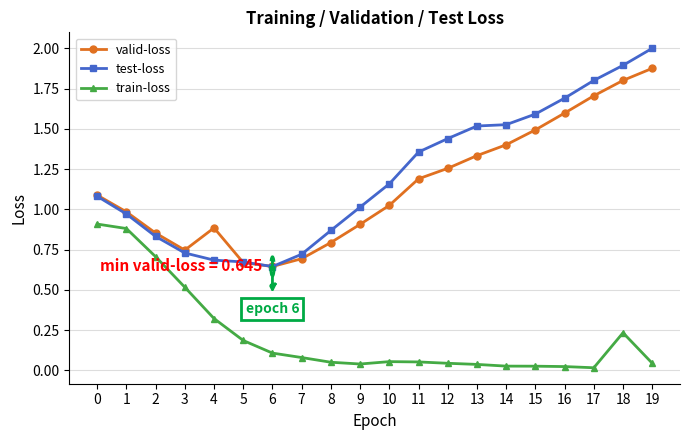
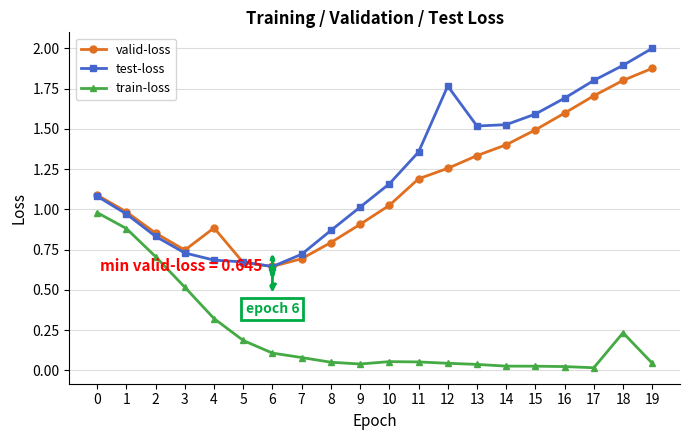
  {
    "valid-loss": {
      "2": 0.85,
      "3": 0.75,
      "4": 0.88,
      "7": 0.69,
      "8": 0.79,
      "9": 0.91,
      "10": 1.02,
      "11": 1.19,
      "12": 1.25,
      "13": 1.33,
      "14": 1.40,
      "15": 1.49,
      "16": 1.60,
      "17": 1.71,
      "18": 1.80,
      "19": 1.88
    },
    "test-loss": {
      "2": 0.83,
      "3": 0.73,
      "7": 0.72,
      "8": 0.87,
      "9": 1.01,
      "10": 1.16,
      "11": 1.36,
-     "12": 1.44,
+     "12": 1.77,
      "13": 1.52,
      "14": 1.53,
      "15": 1.59,
      "16": 1.69,
      "17": 1.80,
      "18": 1.89,
      "19": 2.00
    },
    "train-loss": {
-     "0": 0.91,
+     "0": 0.98,
      "1": 0.88,
      "2": 0.71,
      "3": 0.52,
      "4": 0.32,
      "6": 0.11,
      "7": 0.08,
      "8": 0.05,
      "9": 0.04,
      "10": 0.05,
      "11": 0.05,
      "12": 0.04,
      "13": 0.04,
      "14": 0.03,
      "15": 0.03,
      "16": 0.02,
      "17": 0.02,
      "18": 0.23,
      "19": 0.04
    }
  }
